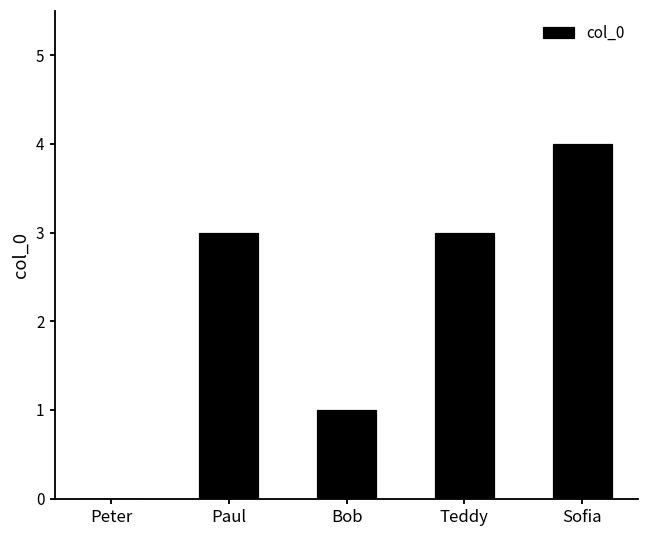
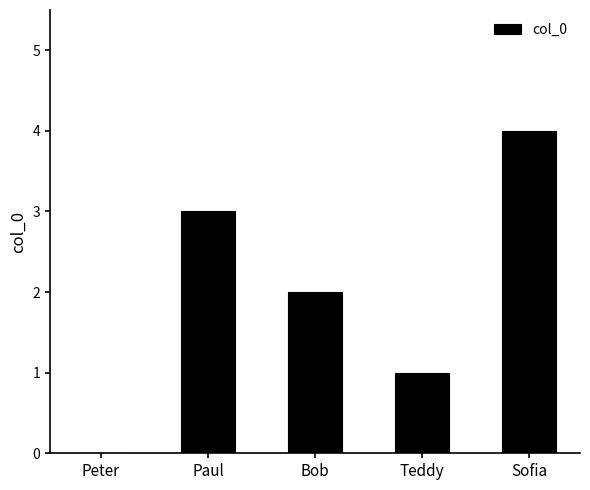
  {
    "Peter": 0,
    "Paul": 3,
-   "Bob": 1,
-   "Teddy": 3,
+   "Bob": 2,
+   "Teddy": 1,
    "Sofia": 4
  }
